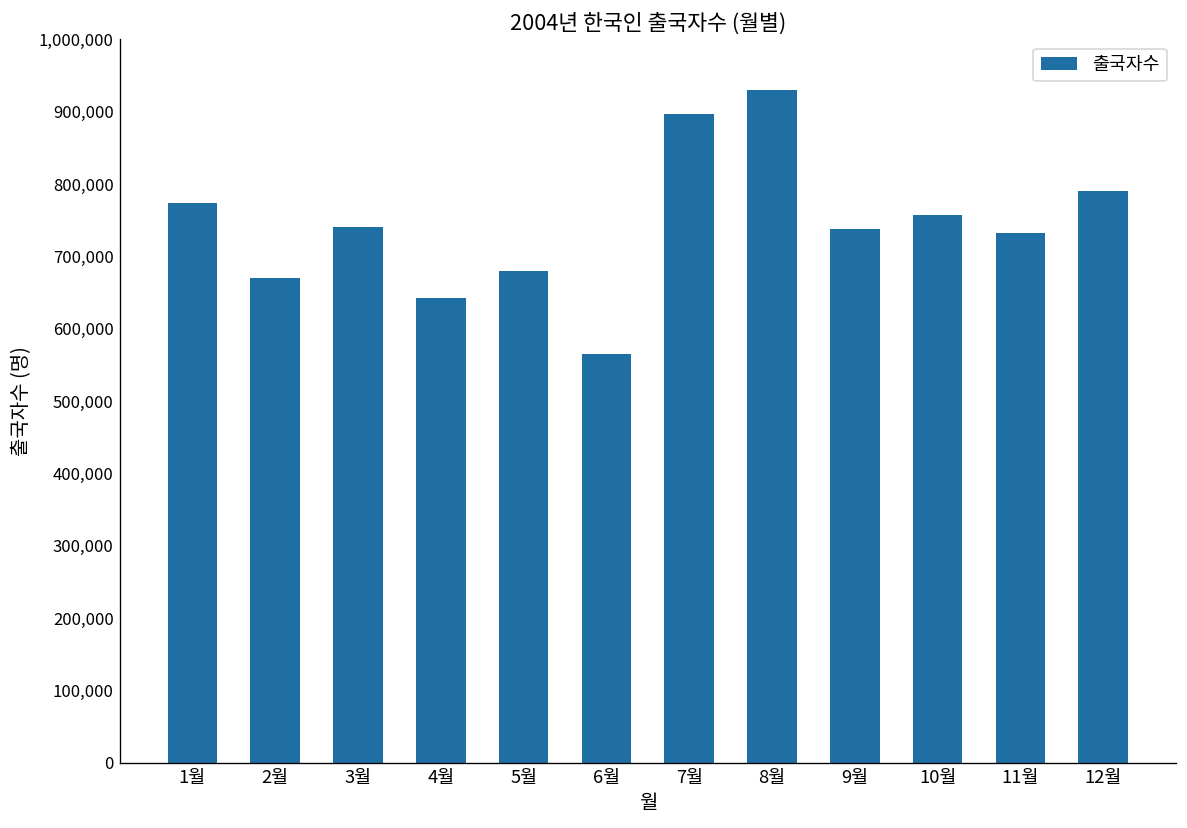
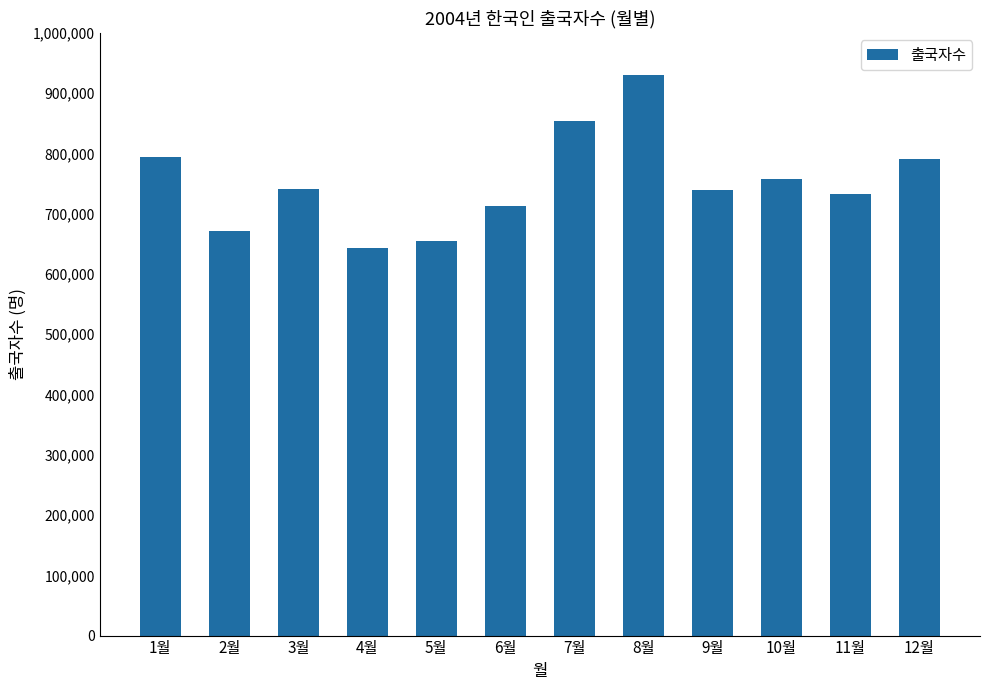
  {
-   "1월": "770,000",
+   "1월": "790,000",
    "2월": "670,000",
    "3월": "740,000",
    "4월": "640,000",
-   "5월": "680,000",
-   "6월": "560,000",
-   "7월": "900,000",
+   "5월": "650,000",
+   "6월": "710,000",
+   "7월": "850,000",
    "8월": "930,000",
    "9월": "740,000",
    "10월": "760,000",
    "11월": "730,000",
    "12월": "790,000"
  }
